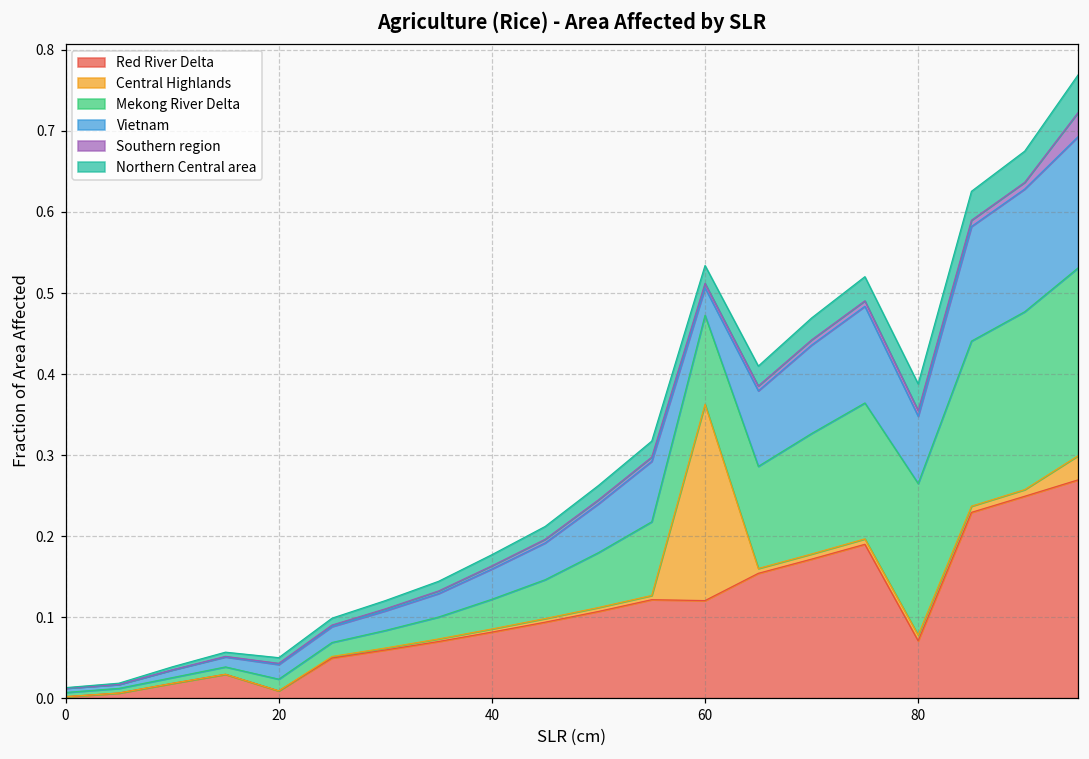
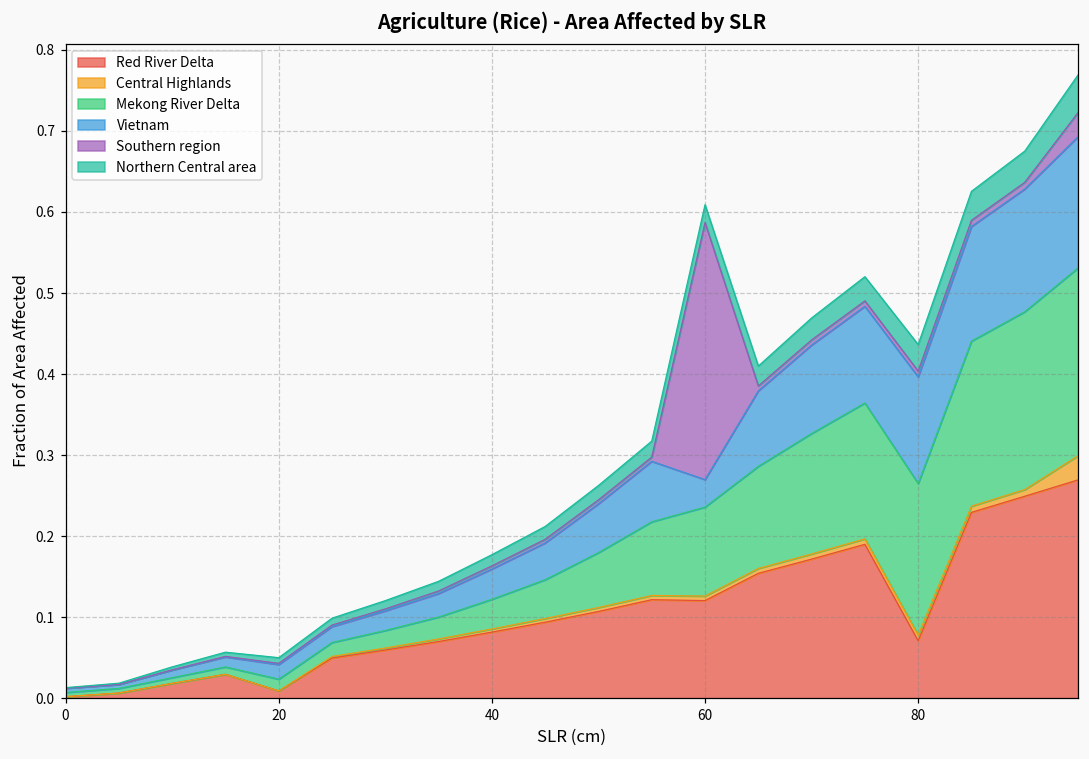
  {
    "Red River Delta": {
      "40": 0.08,
      "60": 0.12,
      "80": 0.07
    },
    "Central Highlands": {
      "40": 0.00,
-     "60": 0.24,
+     "60": 0.01,
      "80": 0.01
    },
    "Vietnam": {
      "40": 0.04,
      "60": 0.03,
-     "80": 0.08
+     "80": 0.13
    },
    "Southern region": {
      "40": 0.00,
-     "60": 0.01,
+     "60": 0.32,
      "80": 0.01
    }
  }
